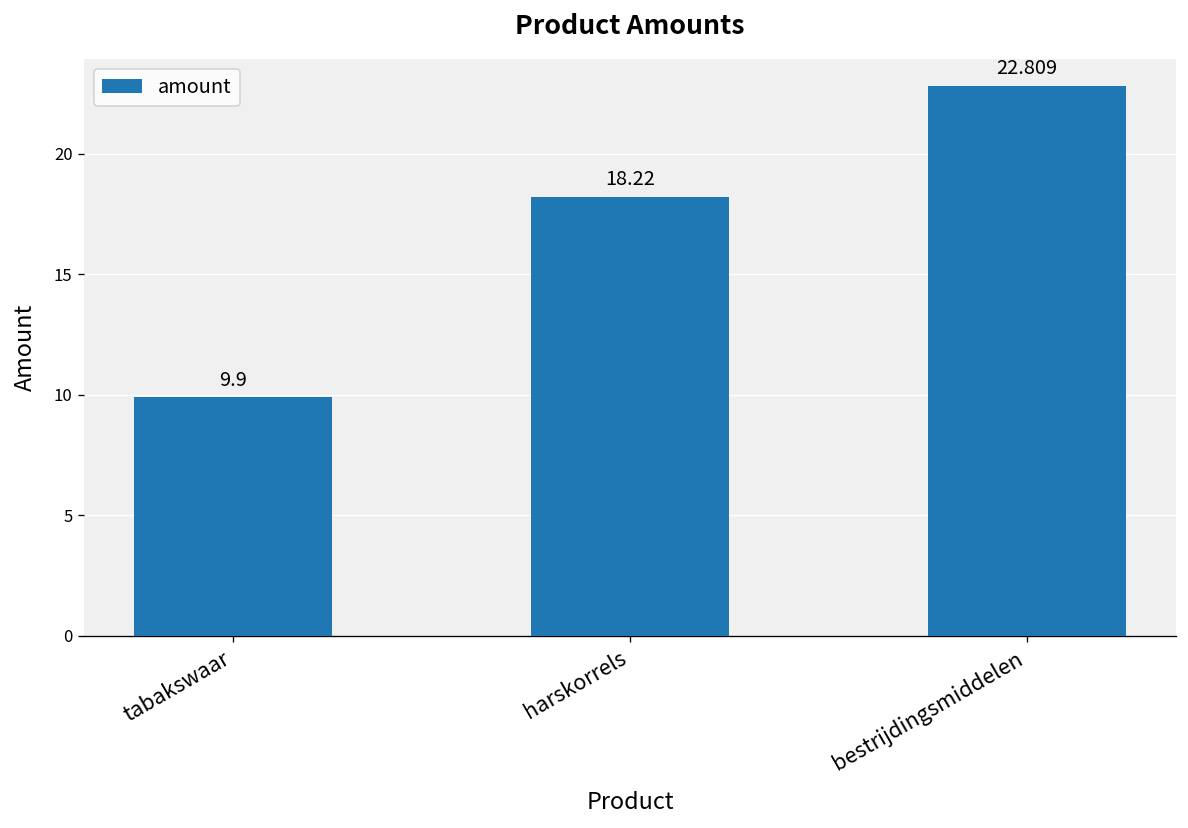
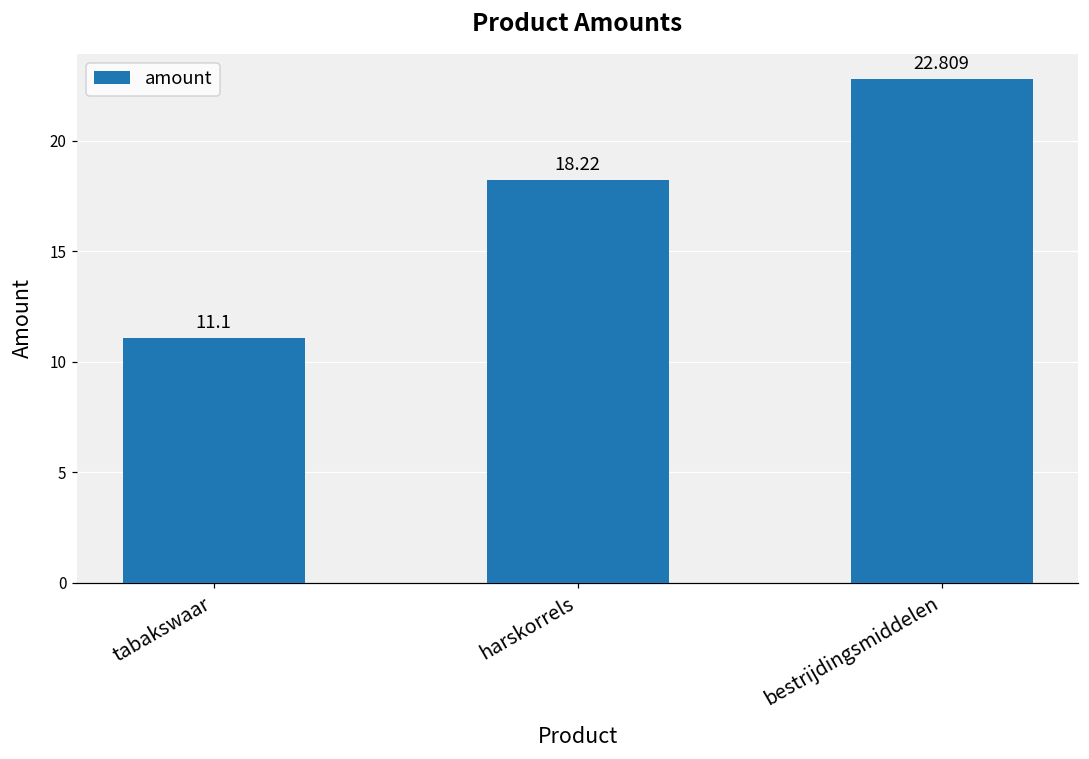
  {
-   "tabakswaar": 9.9,
+   "tabakswaar": 11.1,
    "harskorrels": 18.22,
    "bestrijdingsmiddelen": 22.809
  }
